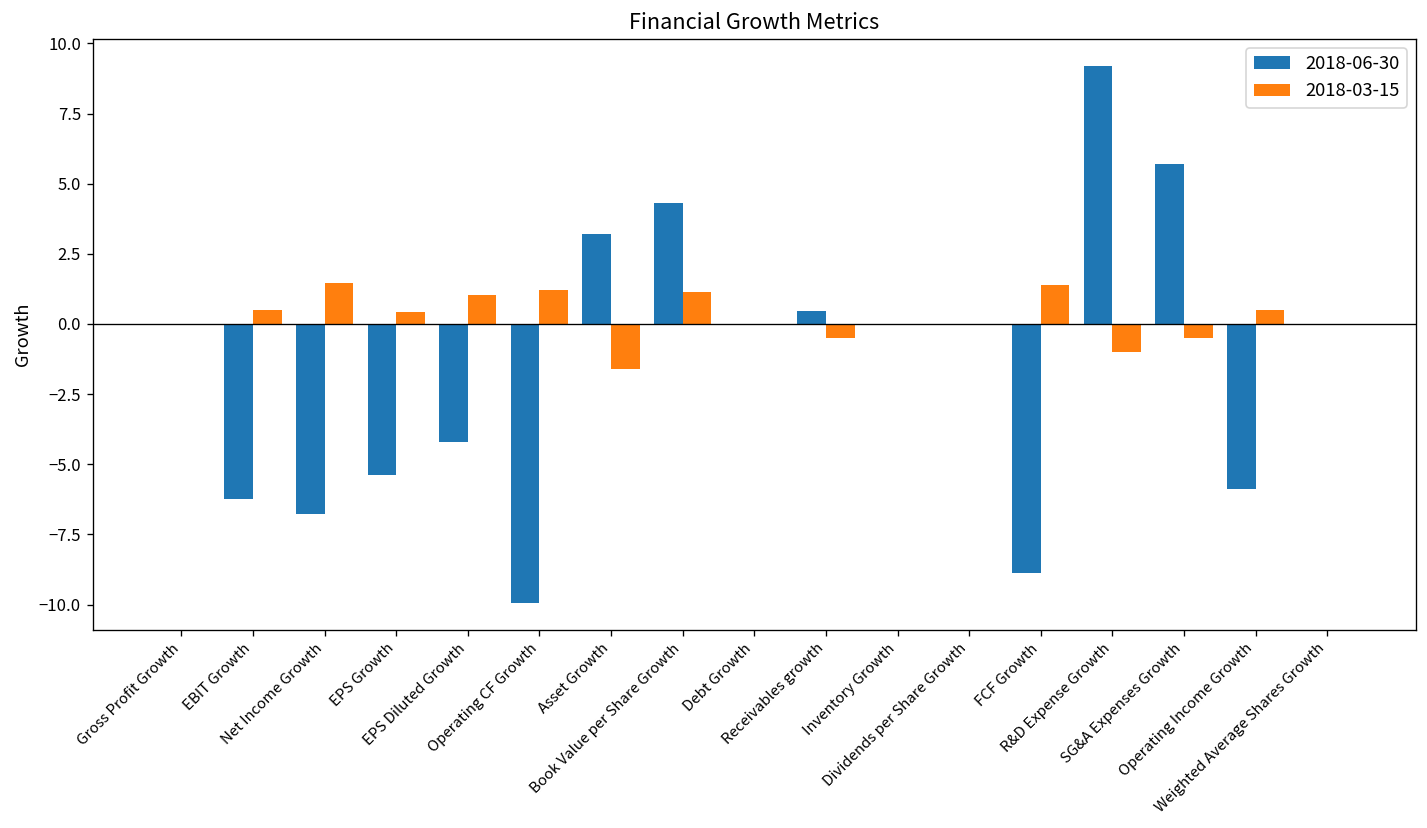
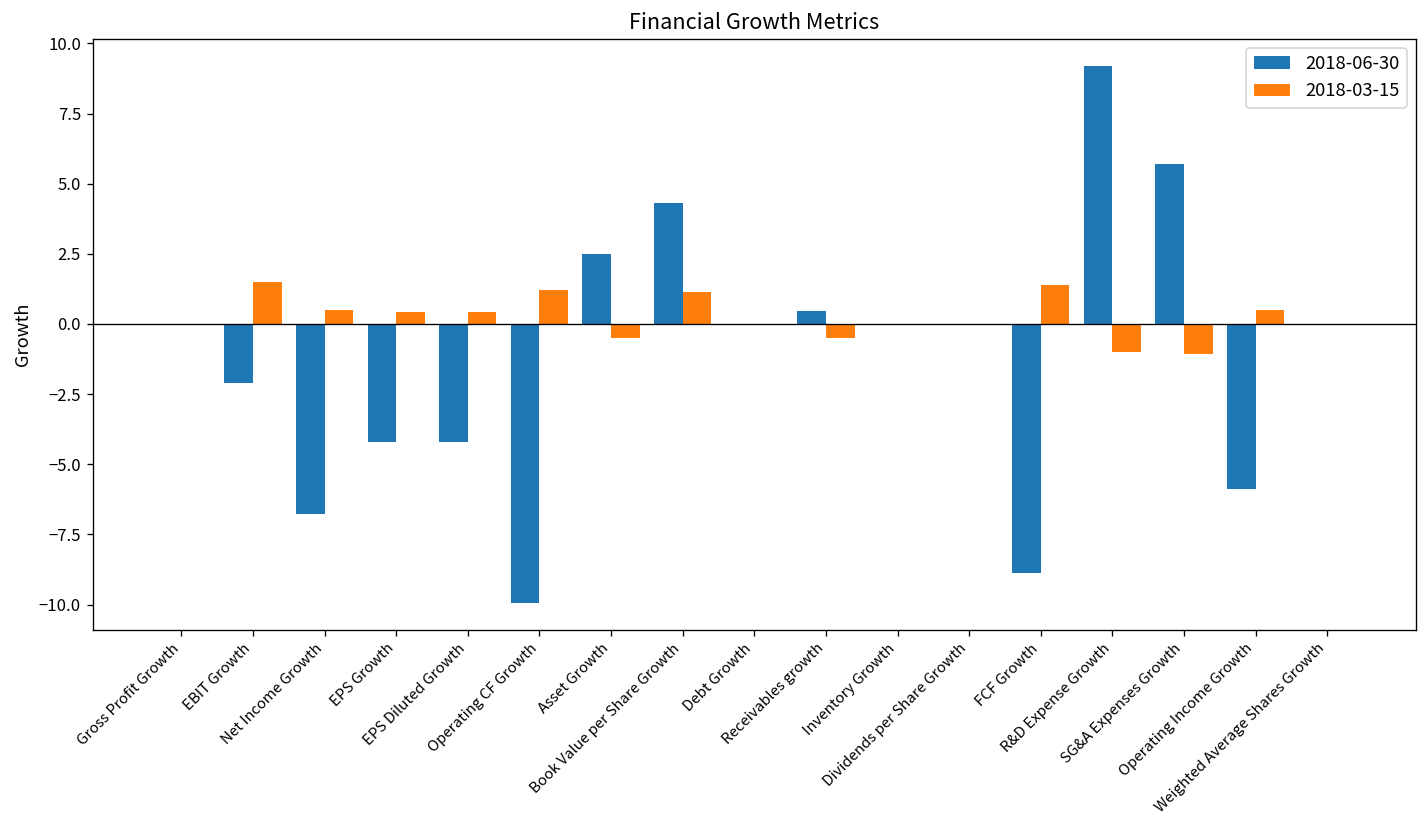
  {
    "2018-06-30": {
      "Gross Profit Growth": 0.0,
-     "EBIT Growth": -6.2,
+     "EBIT Growth": -2.1,
      "Net Income Growth": -6.8,
-     "EPS Growth": -5.4,
+     "EPS Growth": -4.2,
      "EPS Diluted Growth": -4.2,
      "Operating CF Growth": -9.9,
-     "Asset Growth": 3.2,
+     "Asset Growth": 2.5,
      "Book Value per Share Growth": 4.3,
      "Debt Growth": 0.0,
      "Receivables growth": 0.5,
      "Inventory Growth": 0.0,
      "Dividends per Share Growth": 0.0,
      "FCF Growth": -8.9,
      "R&D Expense Growth": 9.2,
      "SG&A Expenses Growth": 5.7,
      "Operating Income Growth": -5.9,
      "Weighted Average Shares Growth": 0.0
    },
    "2018-03-15": {
      "Gross Profit Growth": 0.0,
-     "EBIT Growth": 0.5,
-     "Net Income Growth": 1.5,
+     "EBIT Growth": 1.5,
+     "Net Income Growth": 0.5,
      "EPS Growth": 0.4,
-     "EPS Diluted Growth": 1.0,
+     "EPS Diluted Growth": 0.4,
      "Operating CF Growth": 1.2,
-     "Asset Growth": -1.6,
+     "Asset Growth": -0.5,
      "Book Value per Share Growth": 1.1,
      "Debt Growth": 0.0,
      "Receivables growth": -0.5,
      "Inventory Growth": 0.0,
      "Dividends per Share Growth": 0.0,
      "FCF Growth": 1.4,
      "R&D Expense Growth": -1.0,
-     "SG&A Expenses Growth": -0.5,
+     "SG&A Expenses Growth": -1.1,
      "Operating Income Growth": 0.5,
      "Weighted Average Shares Growth": 0.0
    }
  }
